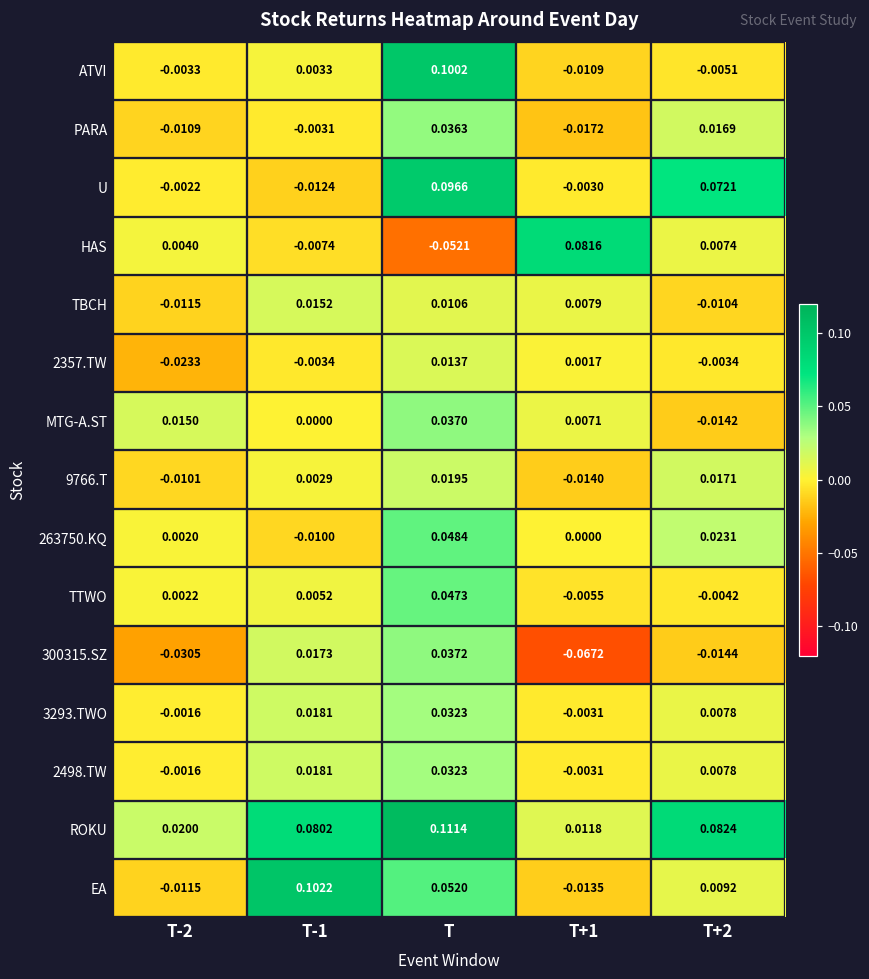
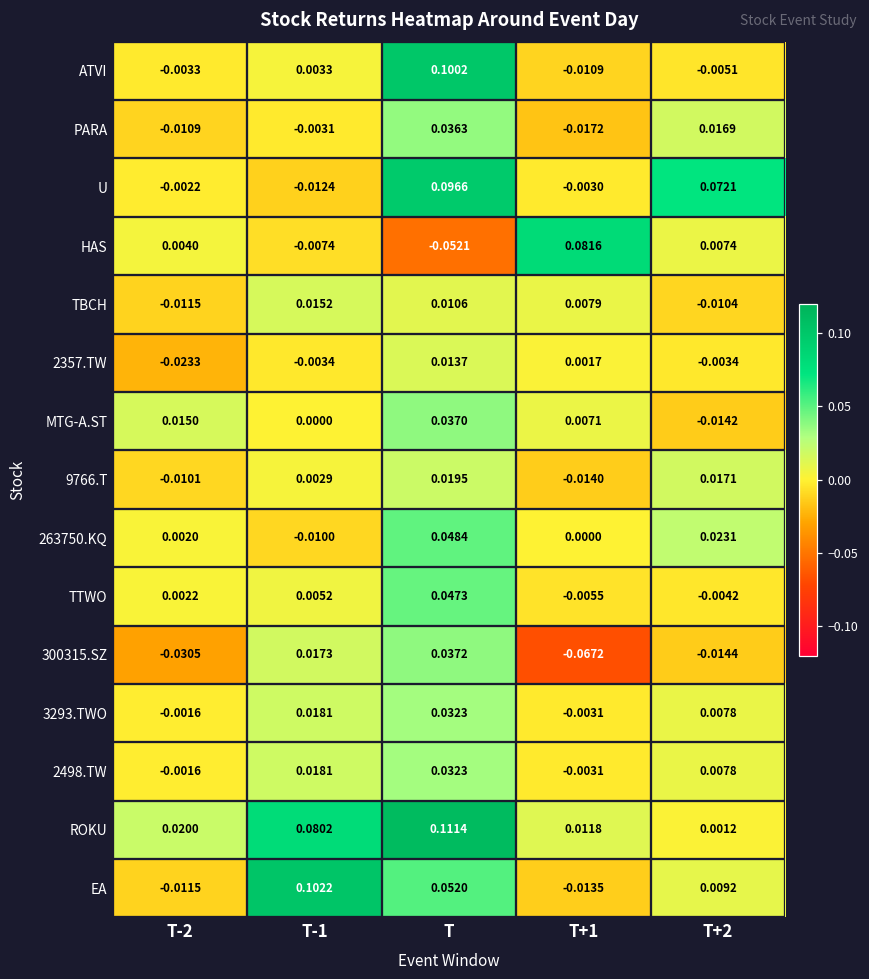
  {
    "ATVI": {
      "T-2": -0.0033,
      "T-1": 0.0033,
      "T": 0.1002,
      "T+1": -0.0109,
      "T+2": -0.0051
    },
    "PARA": {
      "T-2": -0.0109,
      "T-1": -0.0031,
      "T": 0.0363,
      "T+1": -0.0172,
      "T+2": 0.0169
    },
    "U": {
      "T-2": -0.0022,
      "T-1": -0.0124,
      "T": 0.0966,
      "T+1": -0.0030,
      "T+2": 0.0721
    },
    "HAS": {
      "T-2": 0.0040,
      "T-1": -0.0074,
      "T": -0.0521,
      "T+1": 0.0816,
      "T+2": 0.0074
    },
    "TBCH": {
      "T-2": -0.0115,
      "T-1": 0.0152,
      "T": 0.0106,
      "T+1": 0.0079,
      "T+2": -0.0104
    },
    "2357.TW": {
      "T-2": -0.0233,
      "T-1": -0.0034,
      "T": 0.0137,
      "T+1": 0.0017,
      "T+2": -0.0034
    },
    "MTG-A.ST": {
      "T-2": 0.0150,
      "T-1": 0.0000,
      "T": 0.0370,
      "T+1": 0.0071,
      "T+2": -0.0142
    },
    "9766.T": {
      "T-2": -0.0101,
      "T-1": 0.0029,
      "T": 0.0195,
      "T+1": -0.0140,
      "T+2": 0.0171
    },
    "263750.KQ": {
      "T-2": 0.0020,
      "T-1": -0.0100,
      "T": 0.0484,
      "T+1": 0.0000,
      "T+2": 0.0231
    },
    "TTWO": {
      "T-2": 0.0022,
      "T-1": 0.0052,
      "T": 0.0473,
      "T+1": -0.0055,
      "T+2": -0.0042
    },
    "300315.SZ": {
      "T-2": -0.0305,
      "T-1": 0.0173,
      "T": 0.0372,
      "T+1": -0.0672,
      "T+2": -0.0144
    },
    "3293.TWO": {
      "T-2": -0.0016,
      "T-1": 0.0181,
      "T": 0.0323,
      "T+1": -0.0031,
      "T+2": 0.0078
    },
    "2498.TW": {
      "T-2": -0.0016,
      "T-1": 0.0181,
      "T": 0.0323,
      "T+1": -0.0031,
      "T+2": 0.0078
    },
    "ROKU": {
      "T-2": 0.0200,
      "T-1": 0.0802,
      "T": 0.1114,
      "T+1": 0.0118,
-     "T+2": 0.0824
+     "T+2": 0.0012
    },
    "EA": {
      "T-2": -0.0115,
      "T-1": 0.1022,
      "T": 0.0520,
      "T+1": -0.0135,
      "T+2": 0.0092
    }
  }
